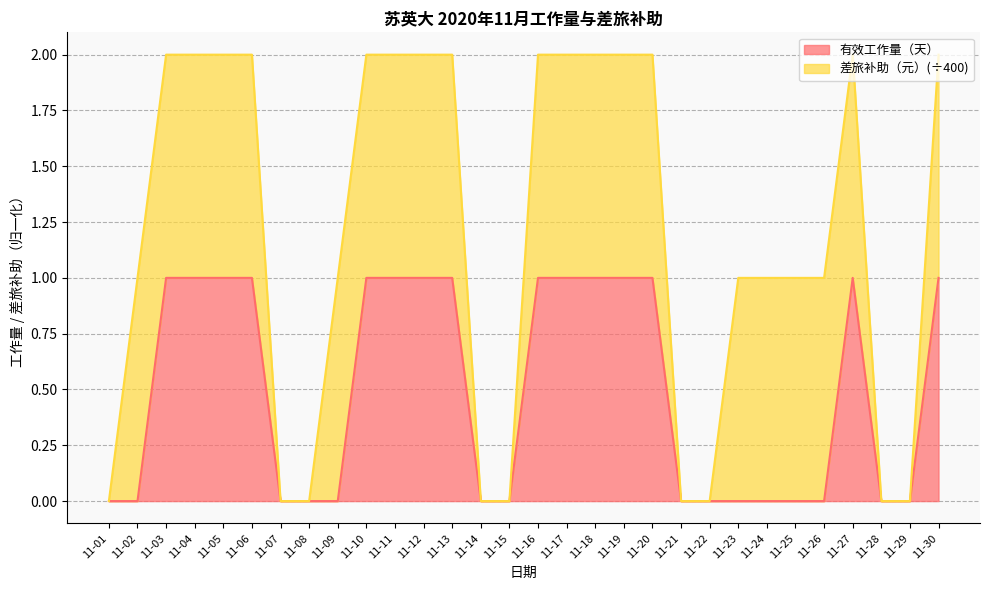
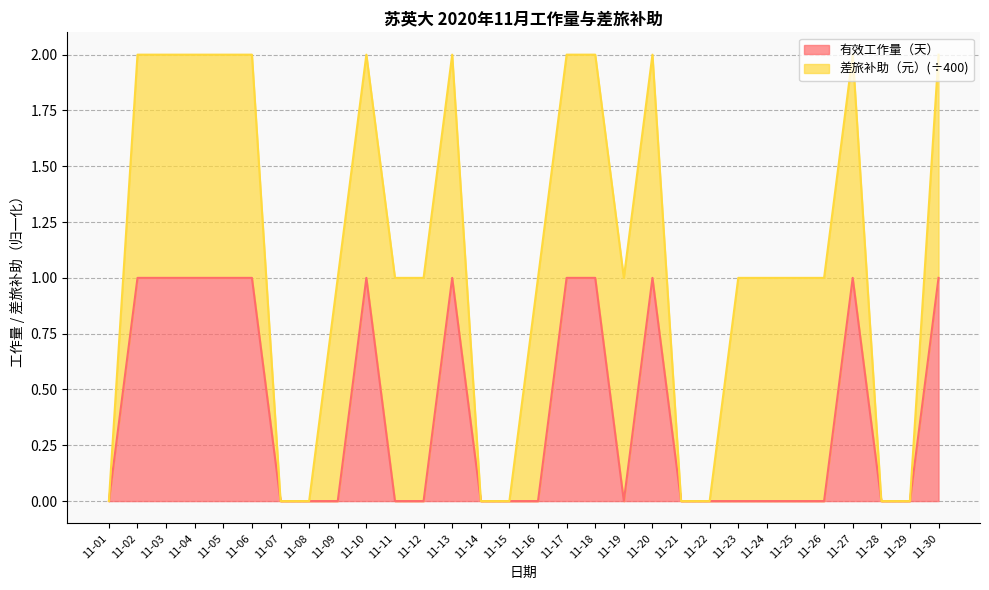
  {
    "有效工作量（天）": {
-     "11-02": 0,
+     "11-02": 1,
      "11-03": 1,
      "11-04": 1,
      "11-05": 1,
      "11-06": 1,
      "11-09": 0,
      "11-10": 1,
-     "11-11": 1,
-     "11-12": 1,
+     "11-11": 0,
+     "11-12": 0,
      "11-13": 1,
-     "11-16": 1,
+     "11-16": 0,
      "11-17": 1,
      "11-18": 1,
-     "11-19": 1,
+     "11-19": 0,
      "11-20": 1,
      "11-23": 0,
      "11-24": 0,
      "11-25": 0,
      "11-26": 0,
      "11-27": 1,
      "11-30": 1
    },
    "差旅补助（元）(÷400)": {
      "11-02": 1,
      "11-03": 1,
      "11-04": 1,
      "11-05": 1,
      "11-06": 1,
      "11-09": 1,
      "11-10": 1,
      "11-11": 1,
      "11-12": 1,
      "11-13": 1,
      "11-16": 1,
      "11-17": 1,
      "11-18": 1,
      "11-19": 1,
      "11-20": 1,
      "11-23": 1,
      "11-24": 1,
      "11-25": 1,
      "11-26": 1
    }
  }
